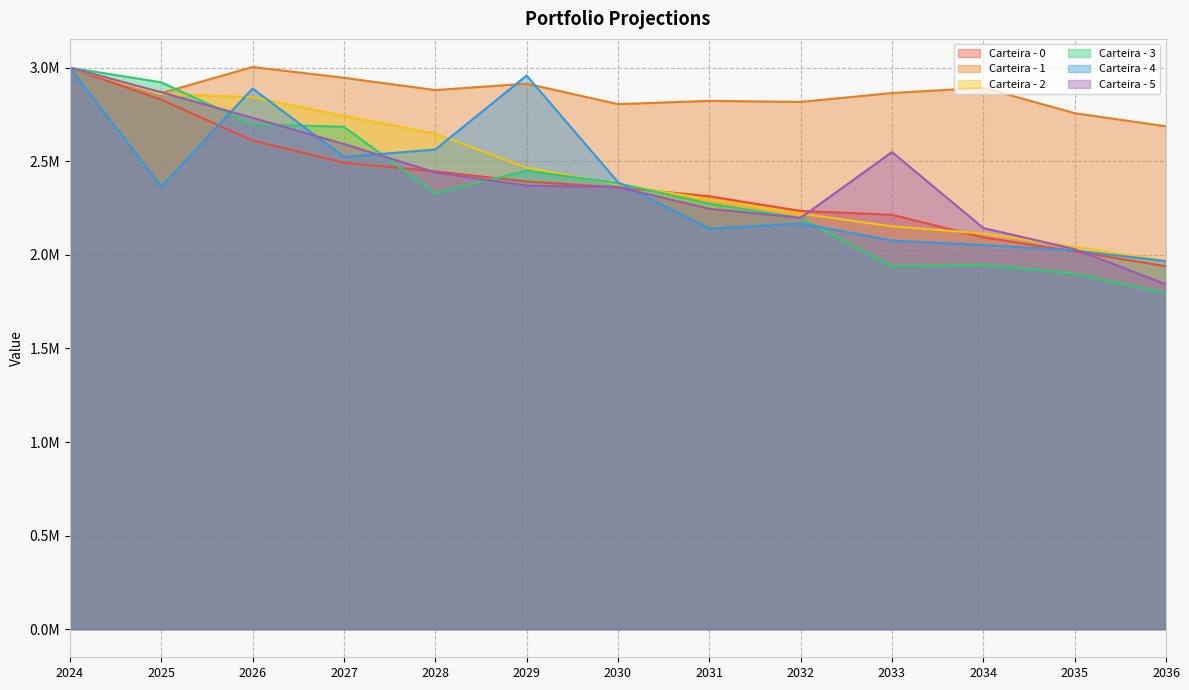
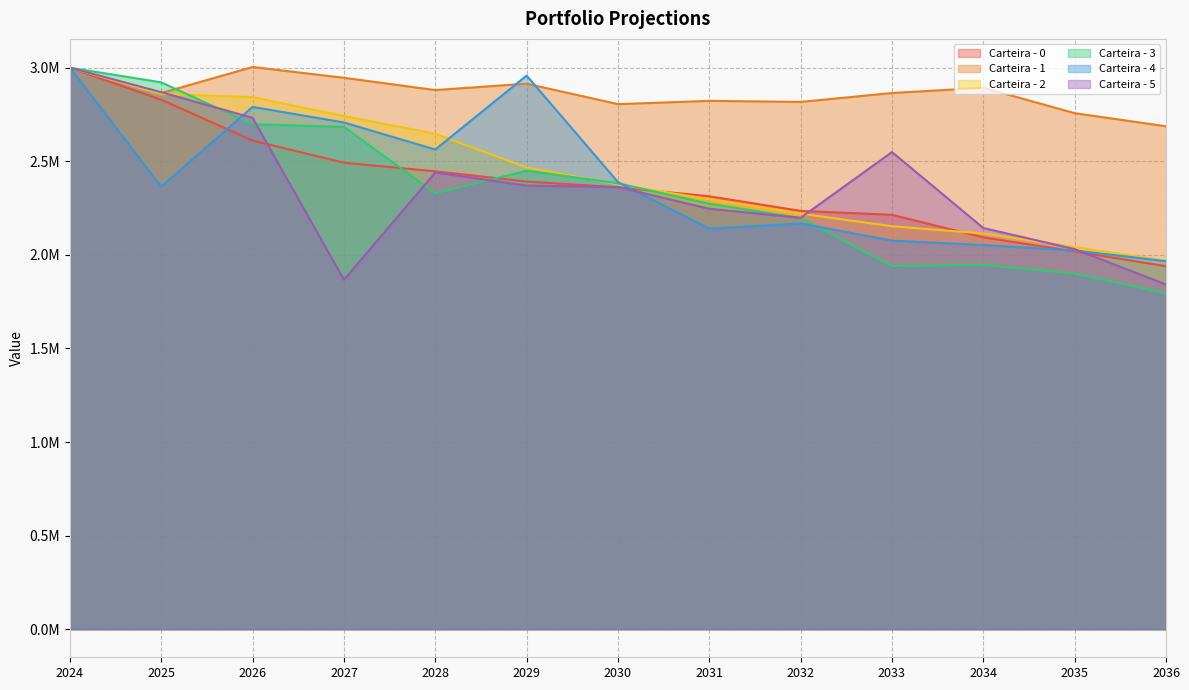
  {
    "Carteira - 3": {
      "2025": 2920000,
      "2026": 2700000,
      "2027": 2680000,
      "2028": 2330000,
      "2029": 2450000,
      "2031": 2270000,
      "2033": 1940000,
      "2034": 1950000,
      "2035": 1900000,
      "2036": 1790000
    },
    "Carteira - 4": {
      "2025": 2360000,
-     "2026": 2890000,
-     "2027": 2520000,
+     "2026": 2790000,
+     "2027": 2710000,
      "2028": 2560000,
      "2029": 2960000,
      "2031": 2140000,
      "2032": 2170000,
      "2033": 2080000,
      "2034": 2050000
    },
    "Carteira - 5": {
      "2026": 2730000,
-     "2027": 2590000,
+     "2027": 1870000,
      "2029": 2370000,
      "2031": 2250000,
      "2033": 2550000,
      "2034": 2140000,
      "2036": 1840000
    }
  }
